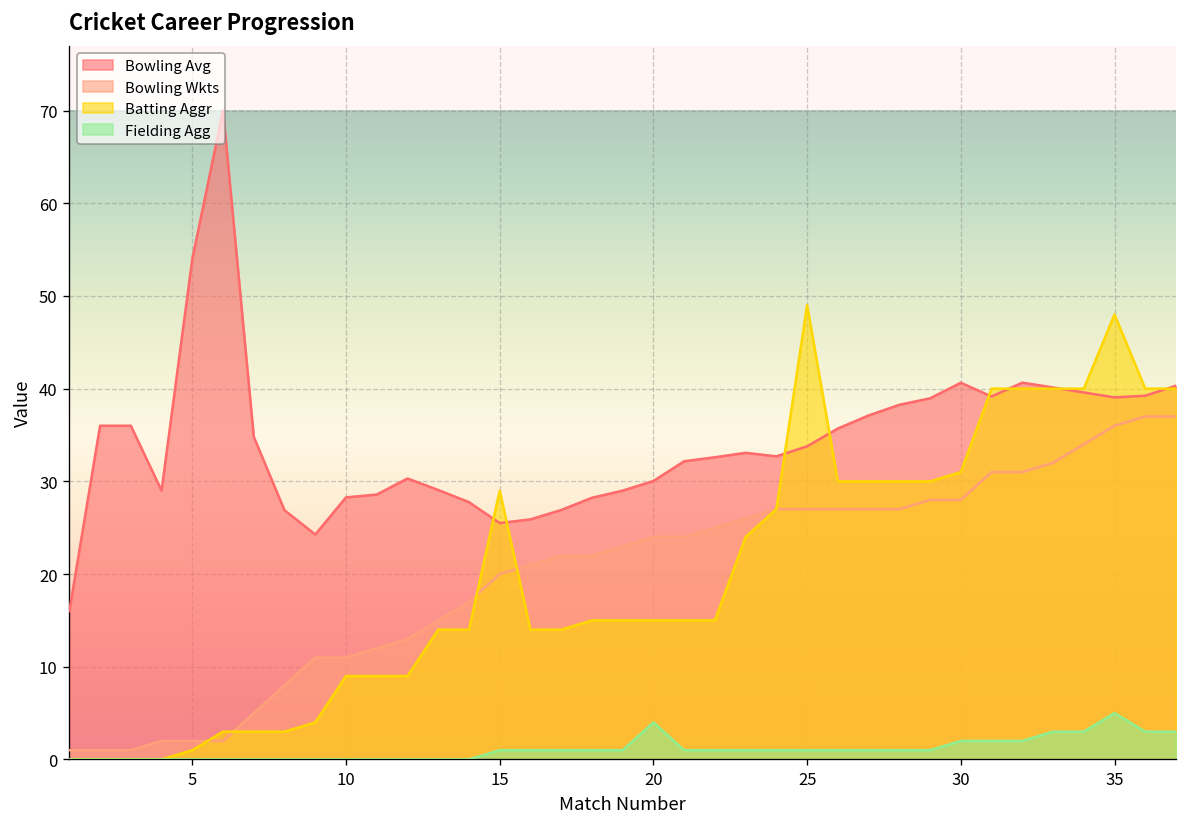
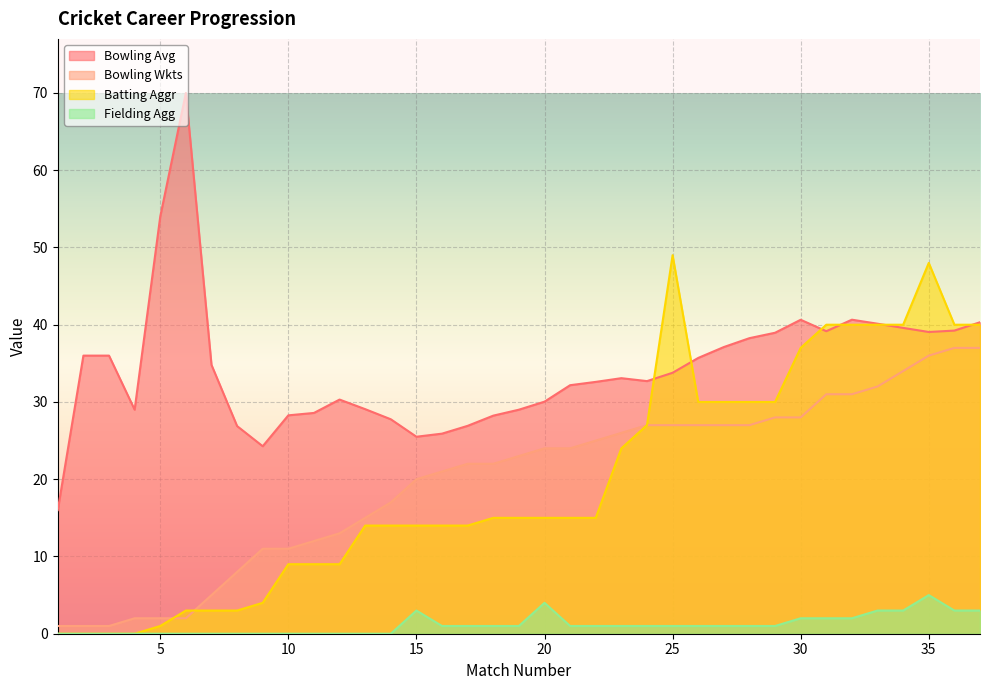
  {
    "Batting Aggr": {
      "5": 1,
      "10": 9,
-     "15": 29,
+     "15": 14,
      "20": 15,
      "25": 49,
-     "30": 31,
+     "30": 37,
      "35": 48
    },
    "Fielding Agg": {
      "5": 0,
      "10": 0,
-     "15": 1,
+     "15": 3,
      "20": 4,
      "25": 1,
      "30": 2,
      "35": 5
    }
  }
